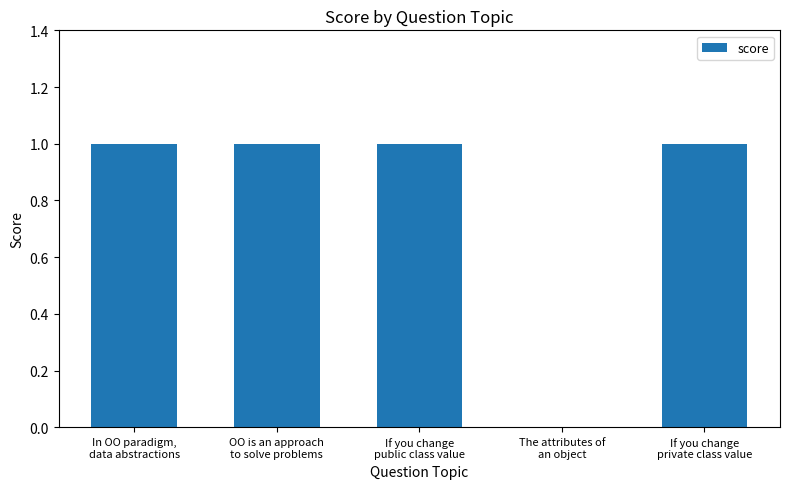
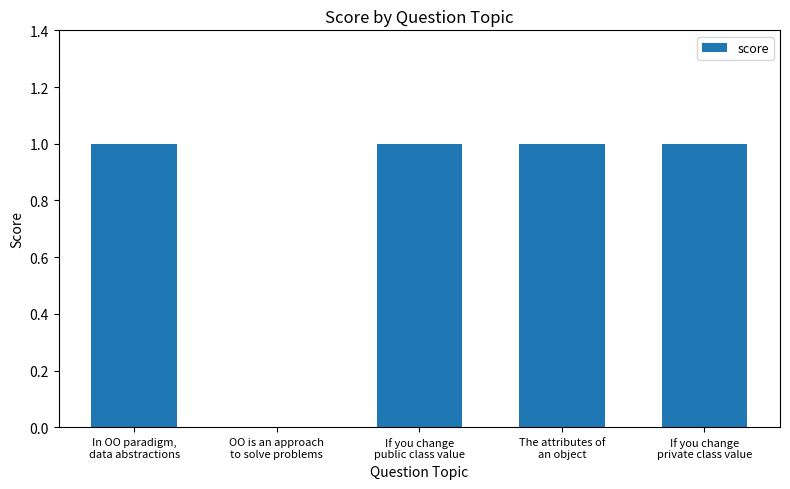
  {
    "In OO paradigm, data abstractions": 1,
-   "OO is an approach to solve problems": 1,
+   "OO is an approach to solve problems": 0,
    "If you change public class value": 1,
-   "The attributes of an object": 0,
+   "The attributes of an object": 1,
    "If you change private class value": 1
  }
